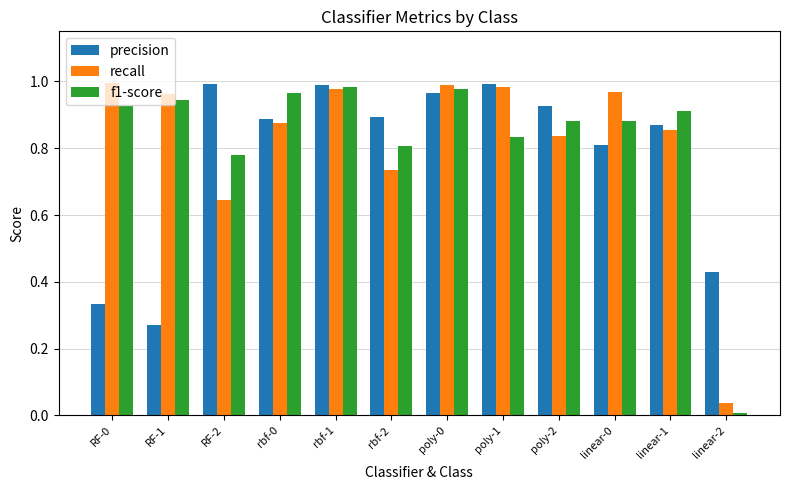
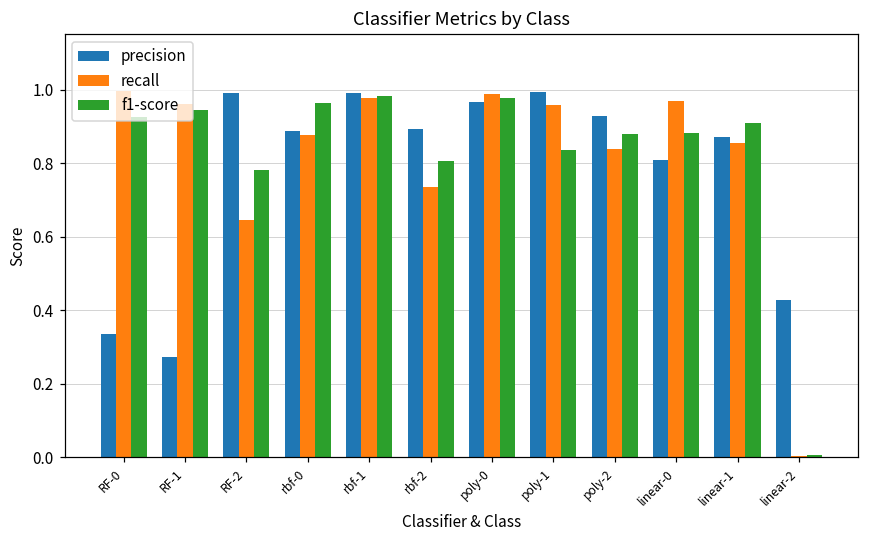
  {
    "precision": {
      "RF-0": 0.33,
      "RF-1": 0.27,
      "RF-2": 0.99,
      "rbf-0": 0.89,
      "rbf-1": 0.99,
      "rbf-2": 0.89,
      "poly-0": 0.97,
      "poly-1": 0.99,
      "poly-2": 0.93,
      "linear-0": 0.81,
      "linear-1": 0.87,
      "linear-2": 0.43
    },
    "recall": {
      "RF-2": 0.64,
      "rbf-0": 0.88,
      "rbf-1": 0.98,
      "rbf-2": 0.74,
      "poly-0": 0.99,
-     "poly-1": 0.98,
+     "poly-1": 0.96,
      "poly-2": 0.84,
      "linear-0": 0.97,
      "linear-1": 0.85,
-     "linear-2": 0.04
+     "linear-2": 0.00
    },
    "f1-score": {
      "RF-0": 0.93,
      "RF-1": 0.94,
      "RF-2": 0.78,
      "rbf-0": 0.96,
      "rbf-1": 0.98,
      "rbf-2": 0.81,
      "poly-0": 0.98,
      "poly-1": 0.83,
      "poly-2": 0.88,
      "linear-0": 0.88,
      "linear-1": 0.91
    }
  }
